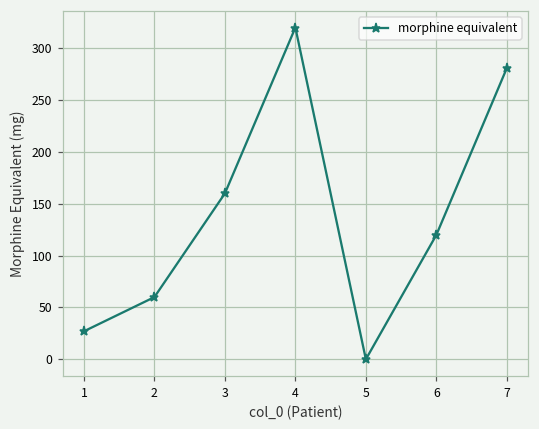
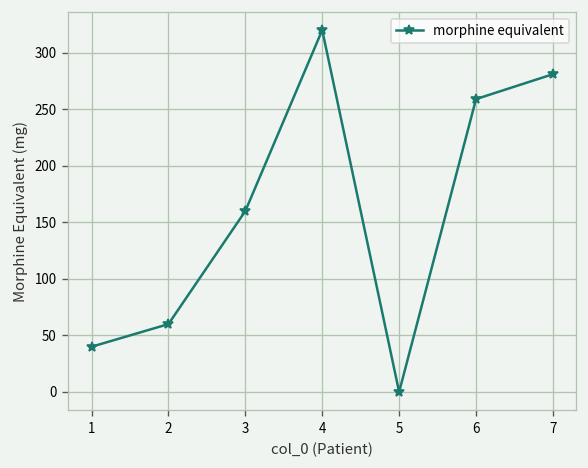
  {
-   "1": 30,
+   "1": 40,
    "2": 60,
    "3": 160,
    "4": 320,
    "5": 0,
-   "6": 120,
+   "6": 260,
    "7": 280
  }
